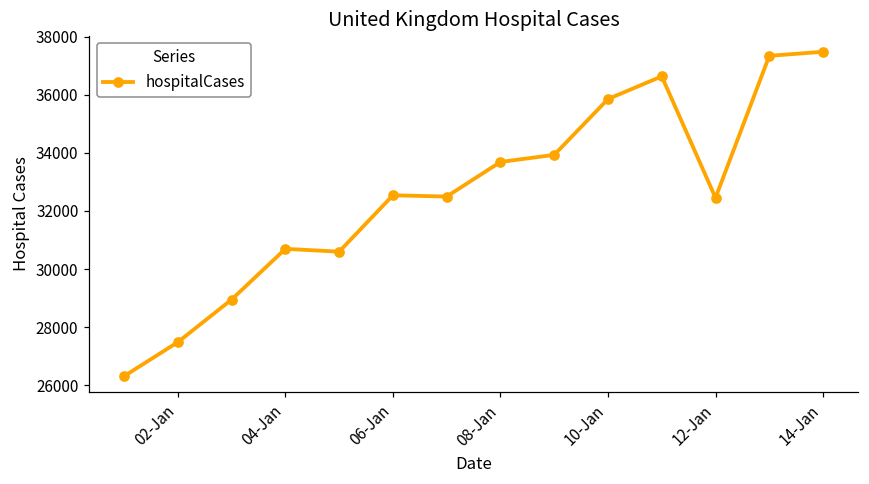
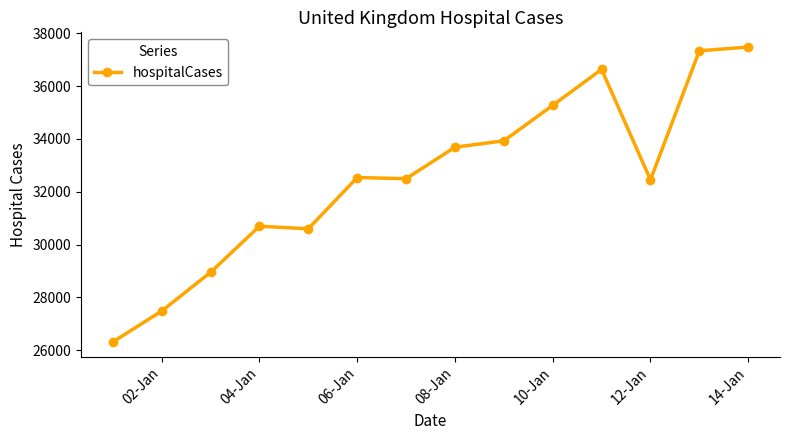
  {
    "02-Jan": 27500,
    "04-Jan": 30700,
    "06-Jan": 32500,
    "08-Jan": 33700,
-   "10-Jan": 35800,
+   "10-Jan": 35300,
    "12-Jan": 32500,
    "14-Jan": 37500
  }
